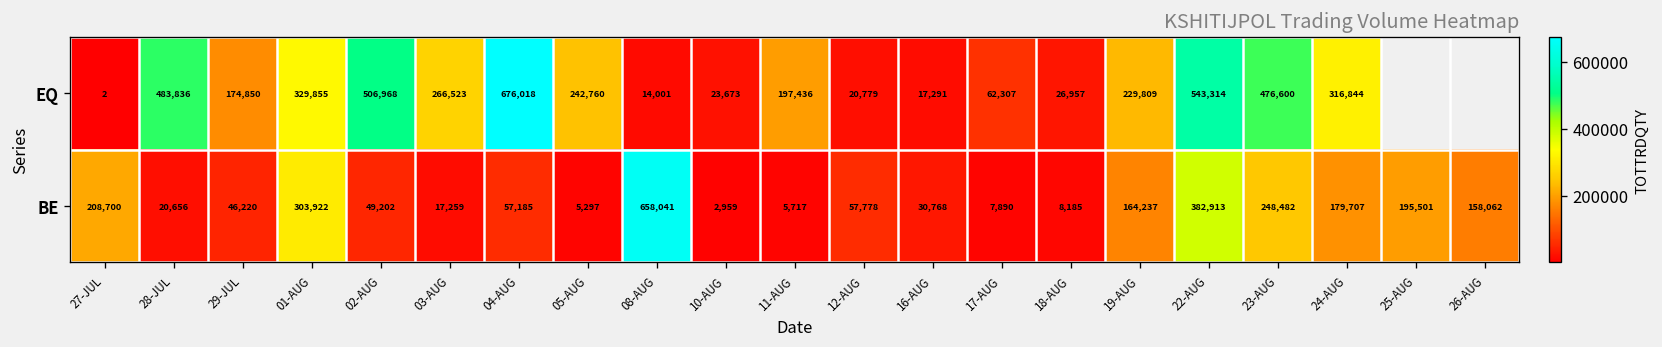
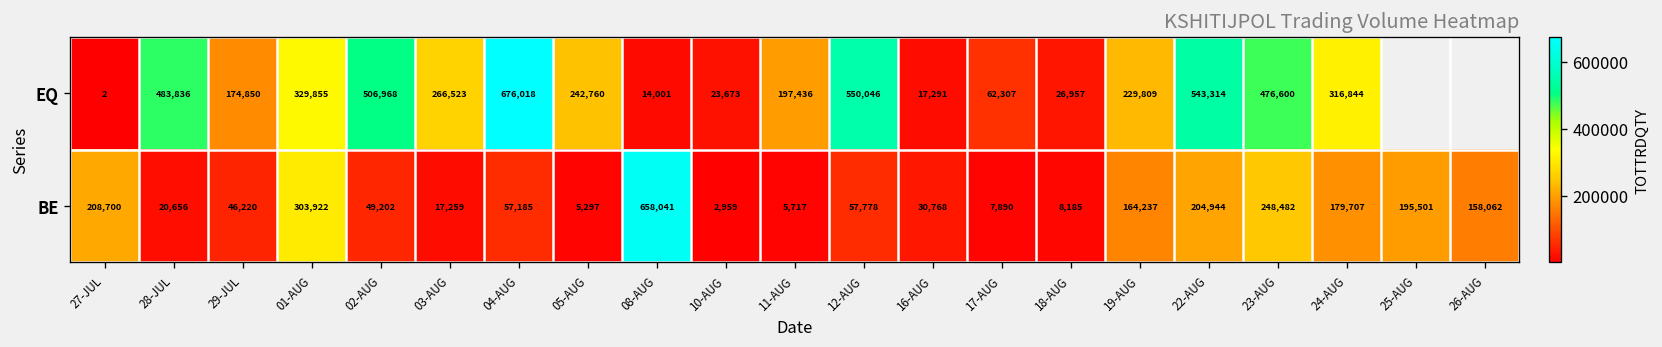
  {
    "EQ": {
      "27-JUL": "2",
      "28-JUL": "483,836",
      "29-JUL": "174,850",
      "01-AUG": "329,855",
      "02-AUG": "506,968",
      "03-AUG": "266,523",
      "04-AUG": "676,018",
      "05-AUG": "242,760",
      "08-AUG": "14,001",
      "10-AUG": "23,673",
      "11-AUG": "197,436",
-     "12-AUG": "20,779",
+     "12-AUG": "550,046",
      "16-AUG": "17,291",
      "17-AUG": "62,307",
      "18-AUG": "26,957",
      "19-AUG": "229,809",
      "22-AUG": "543,314",
      "23-AUG": "476,600",
      "24-AUG": "316,844"
    },
    "BE": {
      "27-JUL": "208,700",
      "28-JUL": "20,656",
      "29-JUL": "46,220",
      "01-AUG": "303,922",
      "02-AUG": "49,202",
      "03-AUG": "17,259",
      "04-AUG": "57,185",
      "05-AUG": "5,297",
      "08-AUG": "658,041",
      "10-AUG": "2,959",
      "11-AUG": "5,717",
      "12-AUG": "57,778",
      "16-AUG": "30,768",
      "17-AUG": "7,890",
      "18-AUG": "8,185",
      "19-AUG": "164,237",
-     "22-AUG": "382,913",
+     "22-AUG": "204,944",
      "23-AUG": "248,482",
      "24-AUG": "179,707",
      "25-AUG": "195,501",
      "26-AUG": "158,062"
    }
  }
